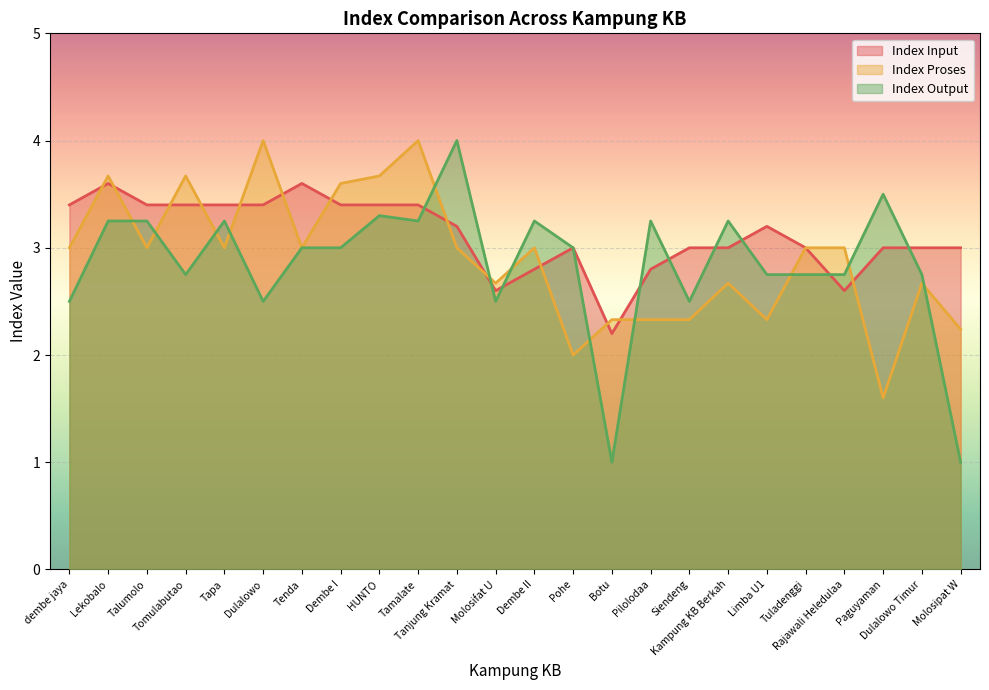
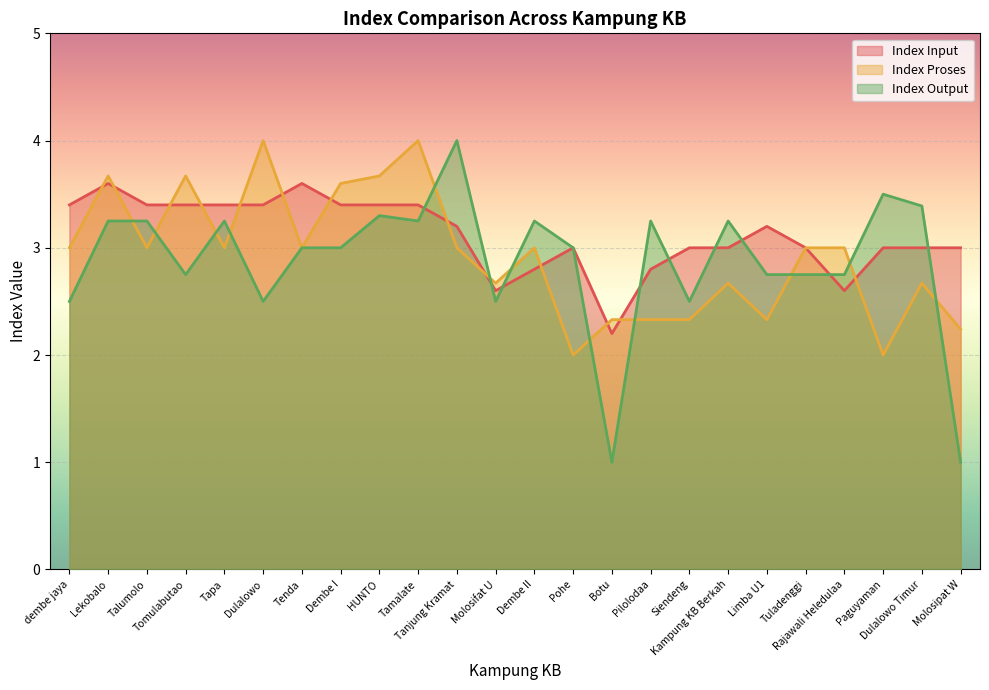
  {
    "Index Input": {
      "dembe jaya": 3.40,
      "Lekobalo": 3.60,
      "Talumolo": 3.40,
      "Tomulabutao": 3.40,
      "Tapa": 3.40,
      "Dulalowo": 3.40,
      "Tenda": 3.60,
      "Dembe I": 3.40,
      "HUNTO": 3.40,
      "Tamalate": 3.40,
      "Tanjung Kramat": 3.20,
      "Molosifat U": 2.60,
      "Dembe II": 2.80,
      "Botu": 2.20,
      "Pilolodaa": 2.80,
      "Siendeng": 3.00,
      "Kampung KB Berkah": 3.00,
      "Limba U1": 3.20,
      "Rajawali Heledulaa": 2.60,
      "Paguyaman": 3.00,
      "Dulalowo Timur": 3.00,
      "Molosipat W": 3.00
    },
    "Index Proses": {
      "dembe jaya": 3.0,
      "Lekobalo": 3.67,
      "Talumolo": 3.0,
      "Tomulabutao": 3.67,
      "Tapa": 3.0,
      "Dulalowo": 4.0,
      "Dembe I": 3.6,
      "HUNTO": 3.67,
      "Tamalate": 4.0,
      "Tanjung Kramat": 3.0,
      "Molosifat U": 2.67,
      "Dembe II": 3.0,
      "Pohe": 2.0,
      "Botu": 2.33,
      "Pilolodaa": 2.33,
      "Siendeng": 2.33,
      "Kampung KB Berkah": 2.67,
      "Limba U1": 2.33,
      "Rajawali Heledulaa": 3.0,
-     "Paguyaman": 1.6,
+     "Paguyaman": 2.0,
      "Dulalowo Timur": 2.67,
      "Molosipat W": 2.24
    },
    "Index Output": {
      "dembe jaya": 2.50,
      "Lekobalo": 3.25,
      "Talumolo": 3.25,
      "Tomulabutao": 2.75,
      "Tapa": 3.25,
      "Dulalowo": 2.50,
      "Dembe I": 3.00,
      "HUNTO": 3.30,
      "Tamalate": 3.25,
      "Tanjung Kramat": 4.00,
      "Molosifat U": 2.50,
      "Dembe II": 3.25,
      "Botu": 1.00,
      "Pilolodaa": 3.25,
      "Siendeng": 2.50,
      "Kampung KB Berkah": 3.25,
      "Limba U1": 2.75,
      "Tuladenggi": 2.75,
      "Rajawali Heledulaa": 2.75,
      "Paguyaman": 3.50,
-     "Dulalowo Timur": 2.75,
+     "Dulalowo Timur": 3.39,
      "Molosipat W": 1.00
    }
  }
